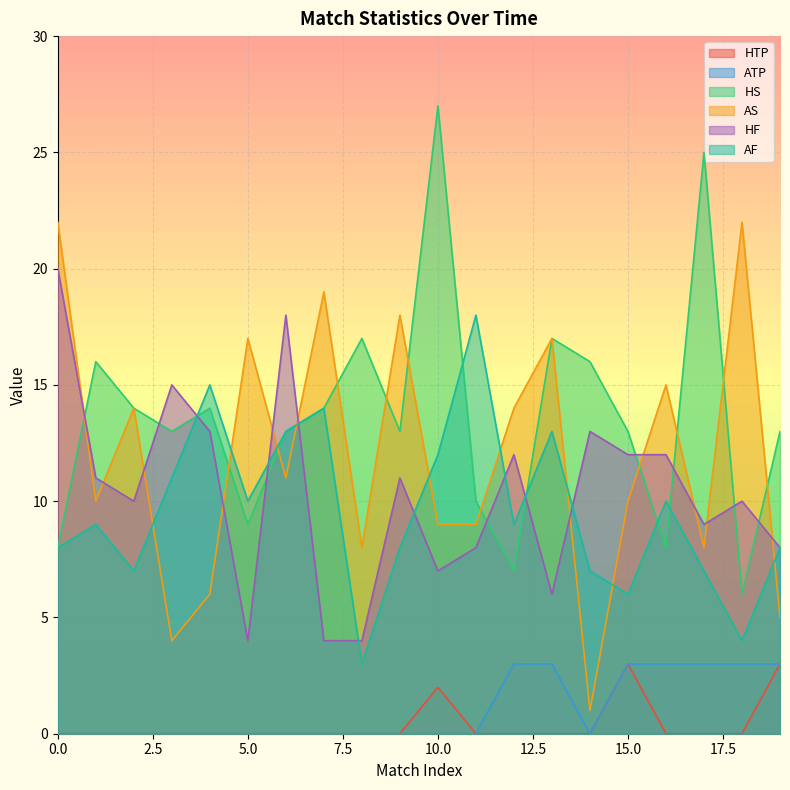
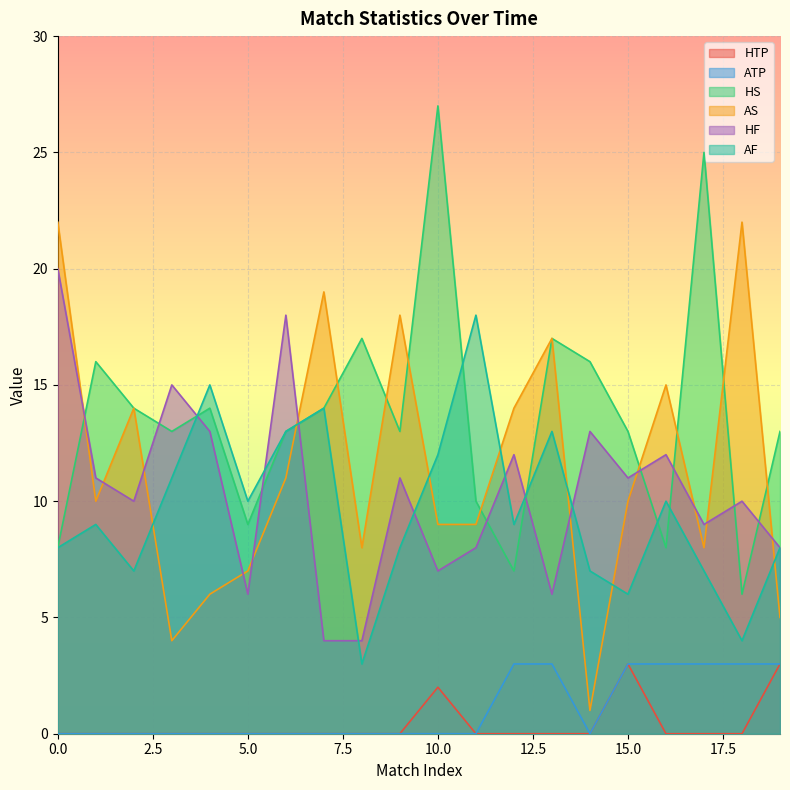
  {
    "HTP": {
      "10.0": 2
    },
    "AS": {
      "0.0": 22,
-     "5.0": 17,
+     "5.0": 7,
      "10.0": 9,
      "15.0": 10
    },
    "HF": {
      "0.0": 20,
-     "5.0": 4,
+     "5.0": 6,
      "10.0": 7,
-     "15.0": 12
+     "15.0": 11
    }
  }
